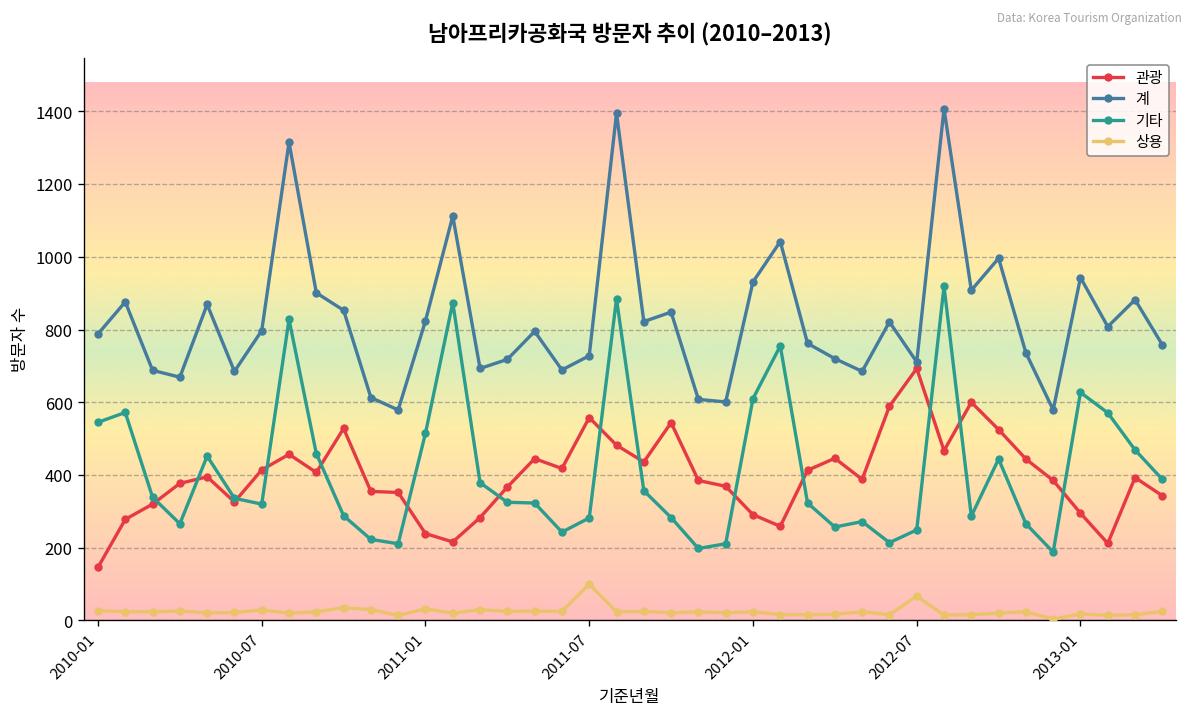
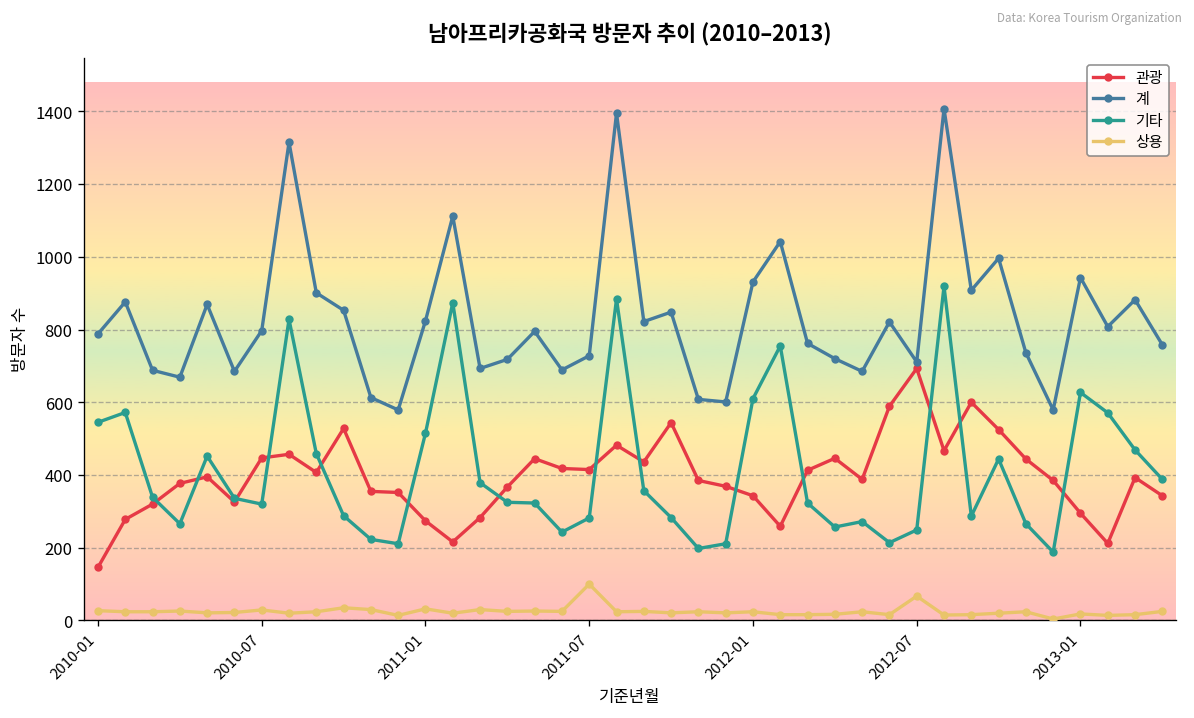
  {
    "관광": {
      "2010-01": 150,
-     "2010-07": 410,
-     "2011-01": 240,
-     "2011-07": 560,
-     "2012-01": 290,
+     "2010-07": 450,
+     "2011-01": 270,
+     "2011-07": 420,
+     "2012-01": 340,
      "2012-07": 690,
      "2013-01": 300
    },
    "상용": {
      "2010-01": 30,
      "2010-07": 30,
      "2011-01": 30,
      "2011-07": 100,
      "2012-01": 20,
      "2012-07": 70,
      "2013-01": 20
    }
  }
